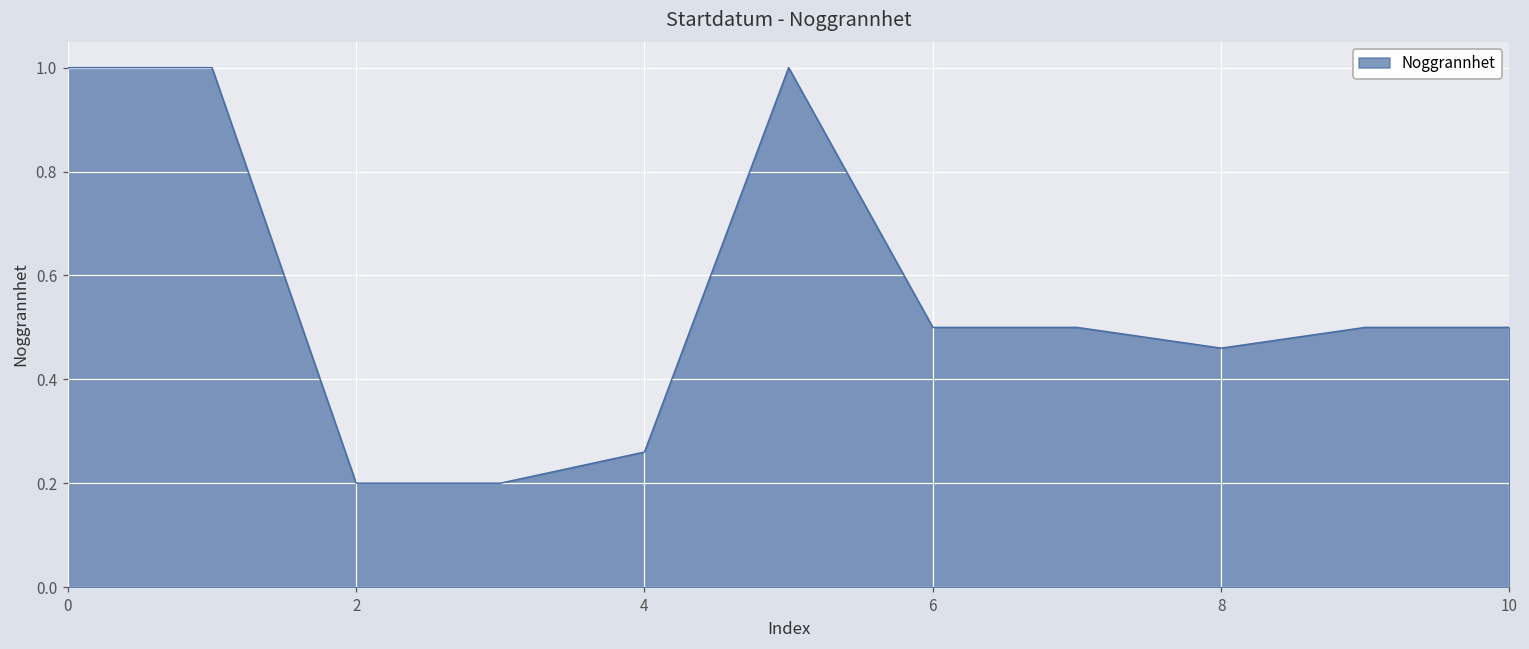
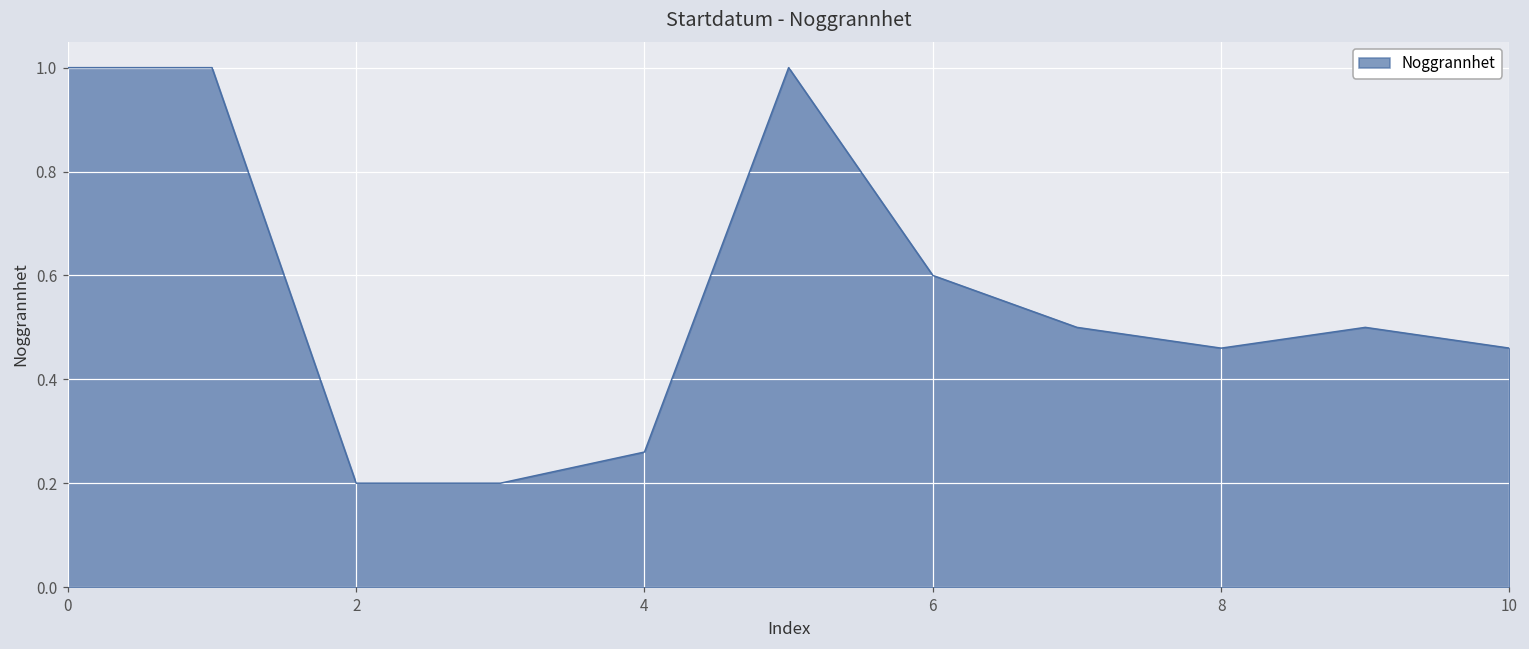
  {
    "0": 1.00,
    "2": 0.20,
    "4": 0.26,
-   "6": 0.50,
+   "6": 0.60,
    "8": 0.46,
-   "10": 0.50
+   "10": 0.46
  }
